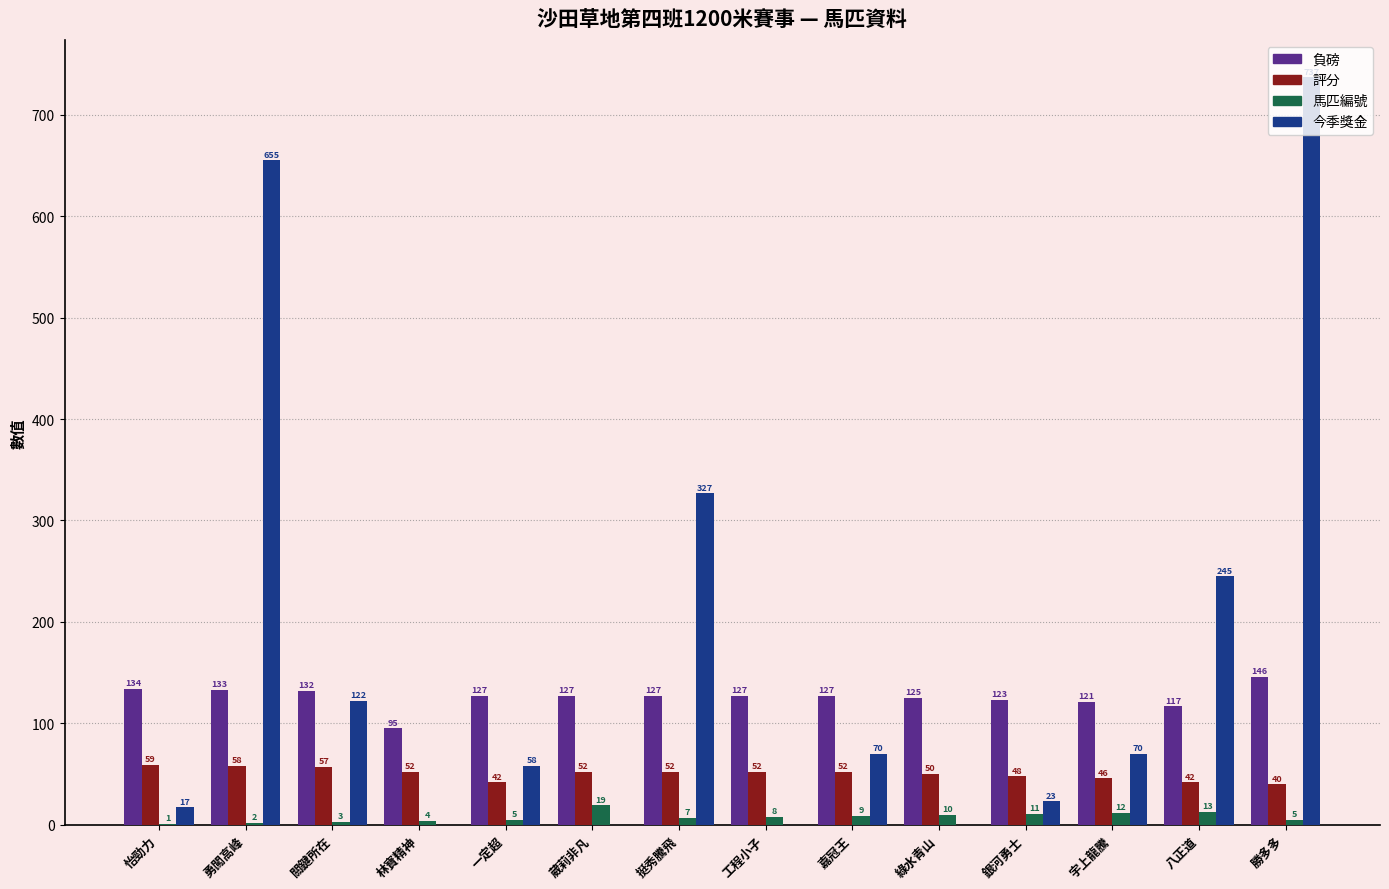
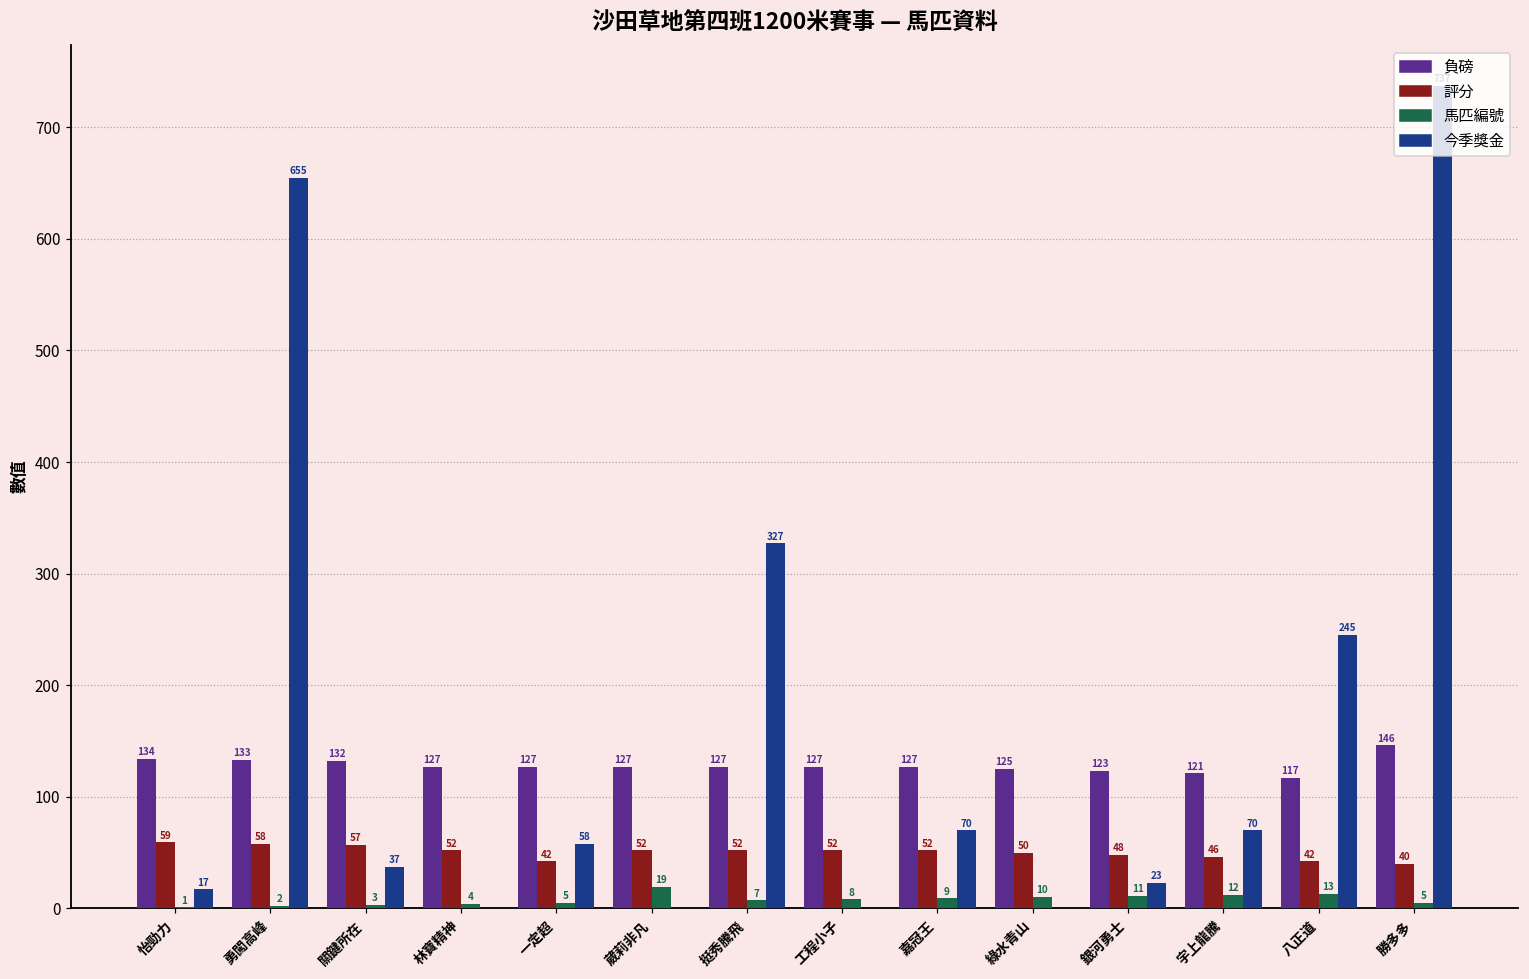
  {
    "負磅": {
      "怡勁力": 134,
      "勇闖高峰": 133,
      "關鍵所在": 132,
-     "林寶精神": 95,
+     "林寶精神": 127,
      "一定超": 127,
      "葳莉非凡": 127,
      "挺秀騰飛": 127,
      "工程小子": 127,
      "嘉冠王": 127,
      "綠水青山": 125,
      "銀河勇士": 123,
      "宇上龍騰": 121,
      "八正道": 117,
      "勝多多": 146
    },
    "評分": {
      "怡勁力": 59,
      "勇闖高峰": 58,
      "關鍵所在": 57,
      "林寶精神": 52,
      "一定超": 42,
      "葳莉非凡": 52,
      "挺秀騰飛": 52,
      "工程小子": 52,
      "嘉冠王": 52,
      "綠水青山": 50,
      "銀河勇士": 48,
      "宇上龍騰": 46,
      "八正道": 42,
      "勝多多": 40
    },
    "馬匹編號": {
      "怡勁力": 1,
      "勇闖高峰": 2,
      "關鍵所在": 3,
      "林寶精神": 4,
      "一定超": 5,
      "葳莉非凡": 19,
      "挺秀騰飛": 7,
      "工程小子": 8,
      "嘉冠王": 9,
      "綠水青山": 10,
      "銀河勇士": 11,
      "宇上龍騰": 12,
      "八正道": 13,
      "勝多多": 5
    },
    "今季獎金": {
      "怡勁力": 17,
      "勇闖高峰": 655,
-     "關鍵所在": 122,
+     "關鍵所在": 37,
      "一定超": 58,
      "挺秀騰飛": 327,
      "嘉冠王": 70,
      "銀河勇士": 23,
      "宇上龍騰": 70,
      "八正道": 245
    }
  }
